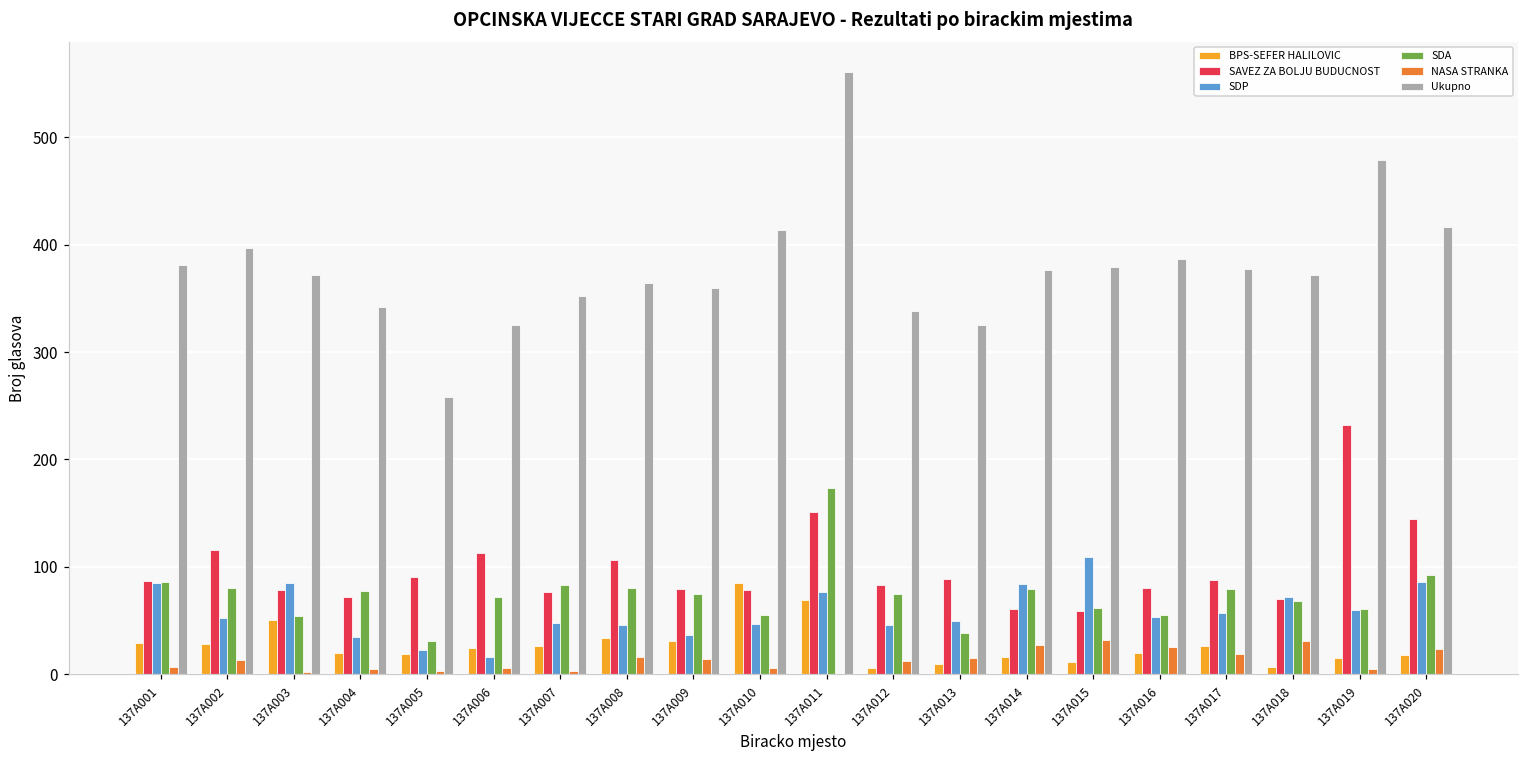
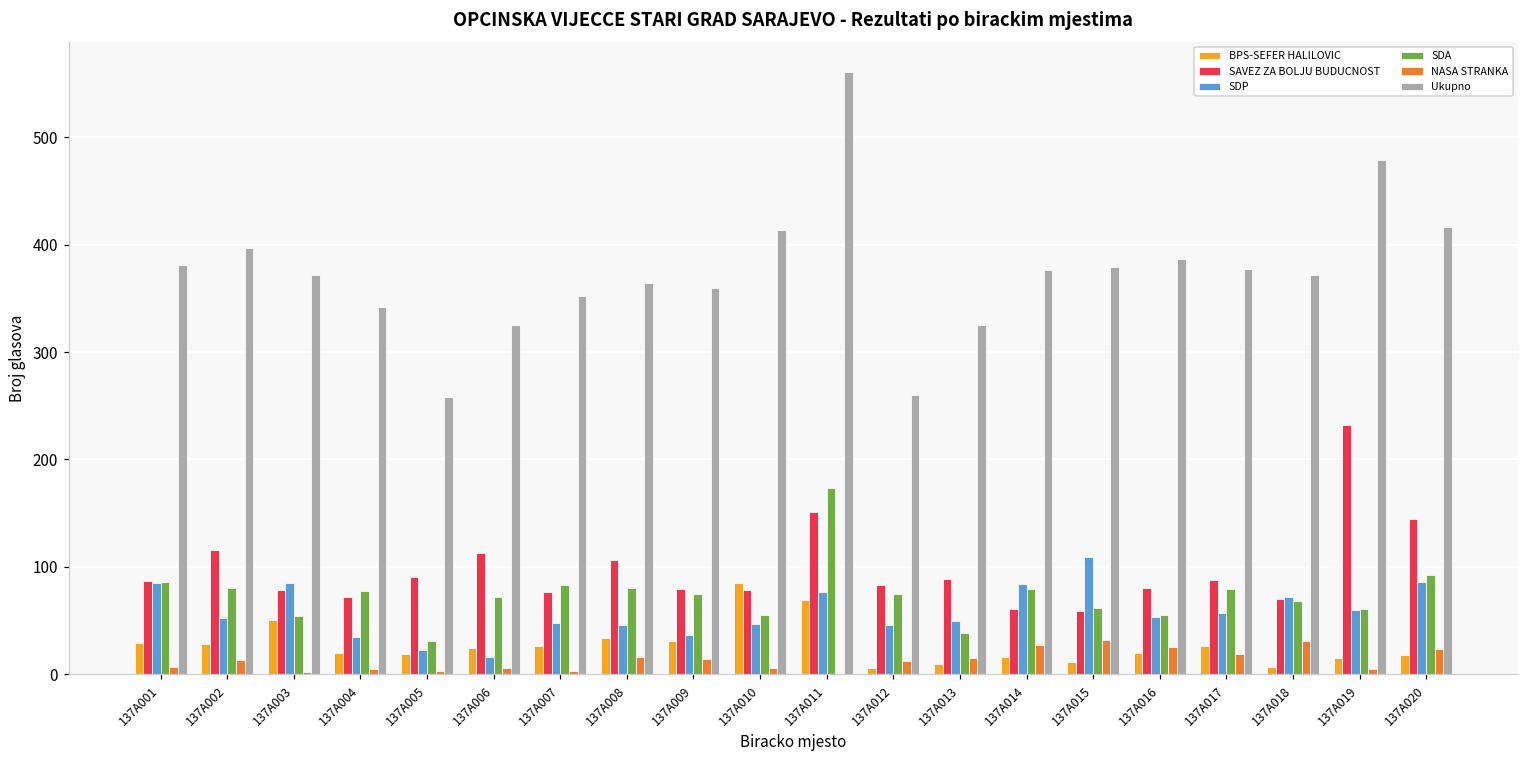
  {
    "SAVEZ ZA BOLJU BUDUCNOST": {
      "137A001": 90,
      "137A002": 120,
      "137A003": 80,
      "137A004": 70,
      "137A005": 90,
      "137A006": 110,
      "137A007": 80,
      "137A008": 110,
      "137A009": 80,
      "137A010": 80,
      "137A011": 150,
      "137A012": 80,
      "137A013": 90,
      "137A014": 60,
      "137A015": 60,
      "137A016": 80,
      "137A017": 90,
      "137A018": 70,
      "137A019": 230,
      "137A020": 140
    },
    "SDP": {
      "137A001": 90,
      "137A002": 50,
      "137A003": 90,
      "137A004": 40,
      "137A005": 20,
      "137A006": 20,
      "137A007": 50,
      "137A008": 50,
      "137A009": 40,
      "137A010": 50,
      "137A011": 80,
      "137A012": 50,
      "137A013": 50,
      "137A014": 80,
      "137A015": 110,
      "137A016": 50,
      "137A017": 60,
      "137A018": 70,
      "137A019": 60,
      "137A020": 90
    },
    "SDA": {
      "137A001": 90,
      "137A002": 80,
      "137A003": 50,
      "137A004": 80,
      "137A005": 30,
      "137A006": 70,
      "137A007": 80,
      "137A008": 80,
      "137A009": 80,
      "137A010": 60,
      "137A011": 170,
      "137A012": 80,
      "137A013": 40,
      "137A014": 80,
      "137A015": 60,
      "137A016": 60,
      "137A017": 80,
      "137A018": 70,
      "137A019": 60,
      "137A020": 90
    },
    "Ukupno": {
      "137A001": 380,
      "137A002": 400,
      "137A003": 370,
      "137A004": 340,
      "137A005": 260,
      "137A006": 330,
      "137A007": 350,
      "137A008": 360,
      "137A009": 360,
      "137A010": 410,
      "137A011": 560,
-     "137A012": 340,
+     "137A012": 260,
      "137A013": 330,
      "137A014": 380,
      "137A015": 380,
      "137A016": 390,
      "137A017": 380,
      "137A018": 370,
      "137A019": 480,
      "137A020": 420
    }
  }
